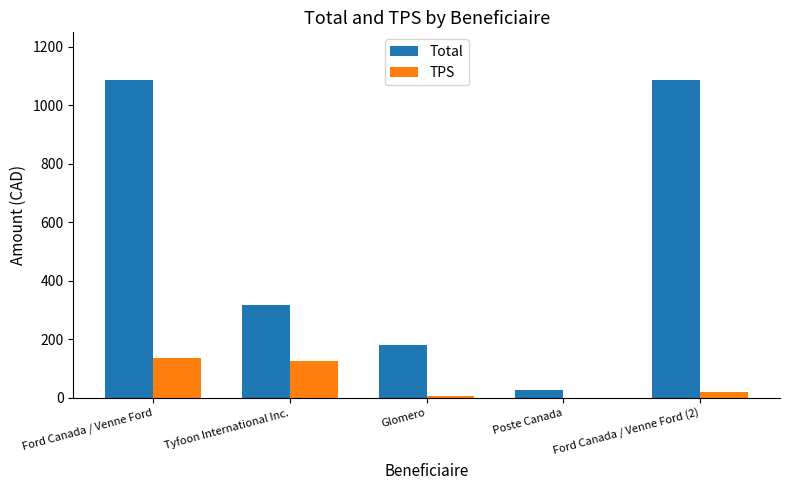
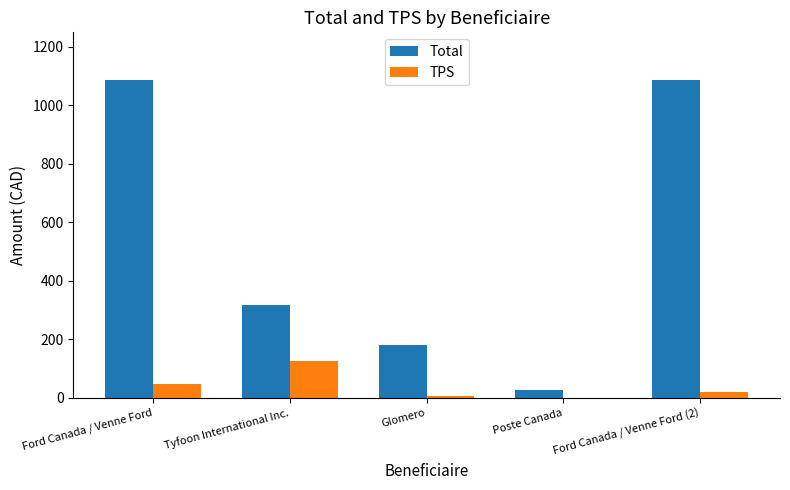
  {
    "Total": {
      "Ford Canada / Venne Ford": 1090,
      "Tyfoon International Inc.": 320,
      "Glomero": 180,
      "Poste Canada": 30,
      "Ford Canada / Venne Ford (2)": 1090
    },
    "TPS": {
-     "Ford Canada / Venne Ford": 140,
+     "Ford Canada / Venne Ford": 50,
      "Tyfoon International Inc.": 130,
      "Ford Canada / Venne Ford (2)": 20
    }
  }
